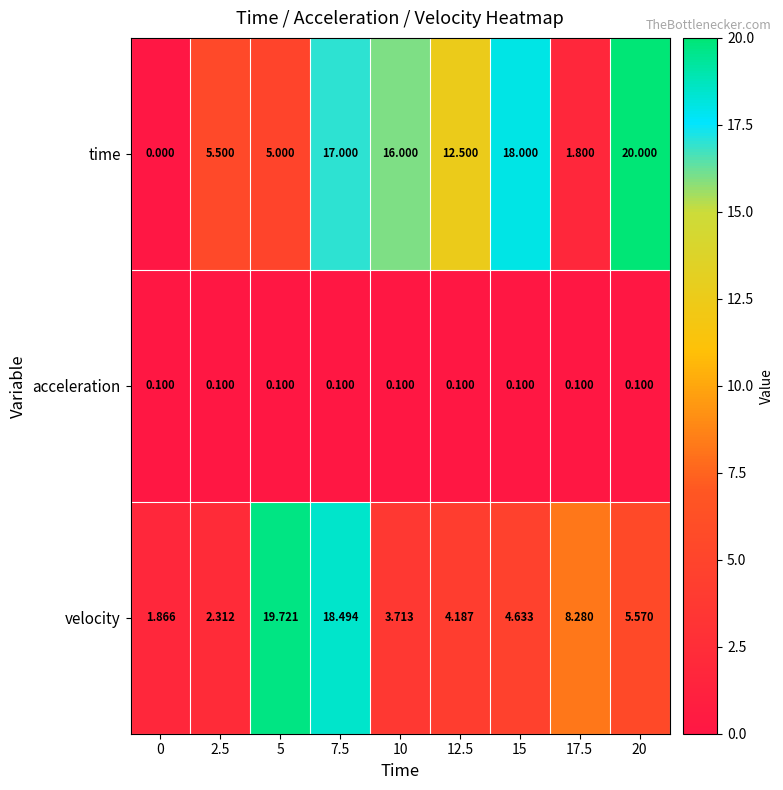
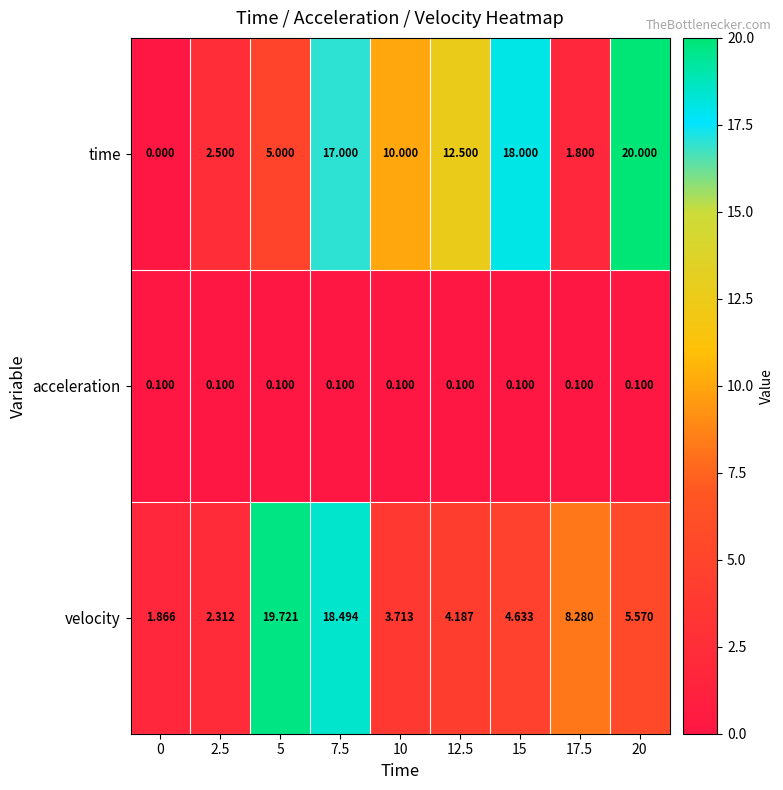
  {
    "time": {
      "0": 0.000,
-     "2.5": 5.500,
+     "2.5": 2.500,
      "5": 5.000,
      "7.5": 17.000,
-     "10": 16.000,
+     "10": 10.000,
      "12.5": 12.500,
      "15": 18.000,
      "17.5": 1.800,
      "20": 20.000
    },
    "acceleration": {
      "0": 0.100,
      "2.5": 0.100,
      "5": 0.100,
      "7.5": 0.100,
      "10": 0.100,
      "12.5": 0.100,
      "15": 0.100,
      "17.5": 0.100,
      "20": 0.100
    },
    "velocity": {
      "0": 1.866,
      "2.5": 2.312,
      "5": 19.721,
      "7.5": 18.494,
      "10": 3.713,
      "12.5": 4.187,
      "15": 4.633,
      "17.5": 8.280,
      "20": 5.570
    }
  }
